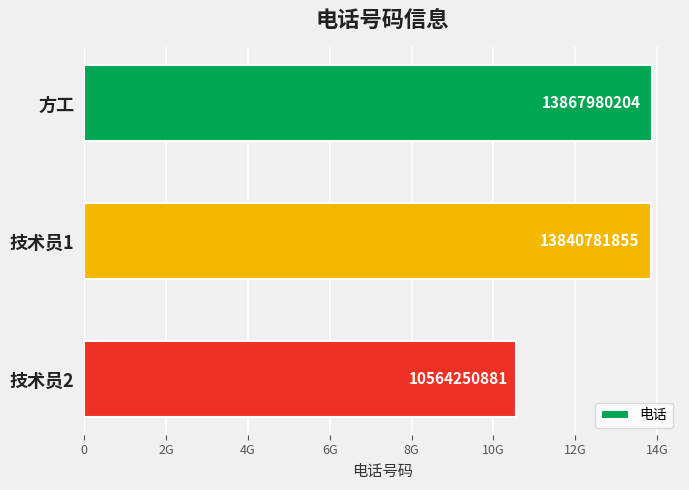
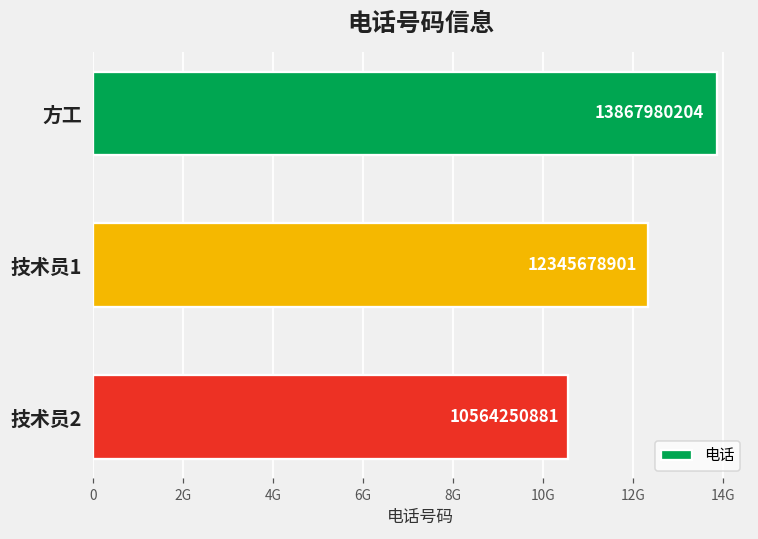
  {
    "方工": 13867980204,
-   "技术员1": 13840781855,
+   "技术员1": 12345678901,
    "技术员2": 10564250881
  }
